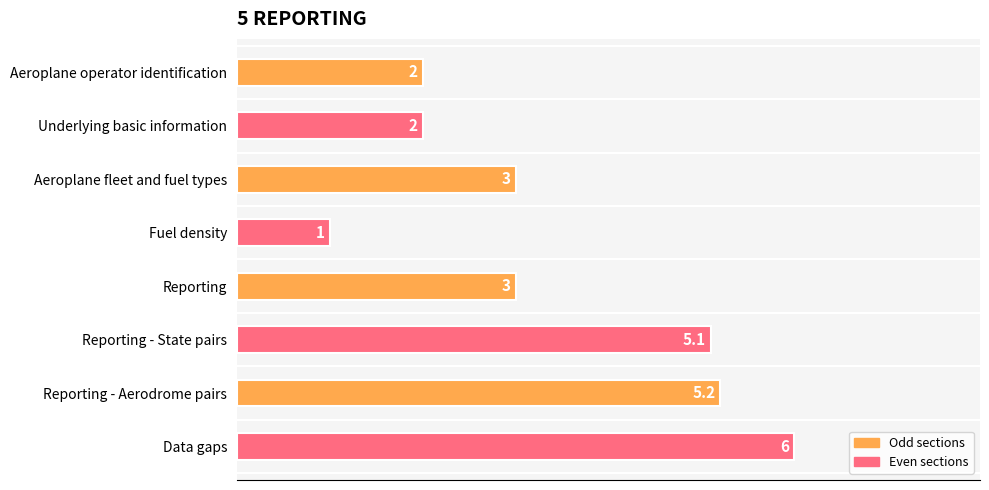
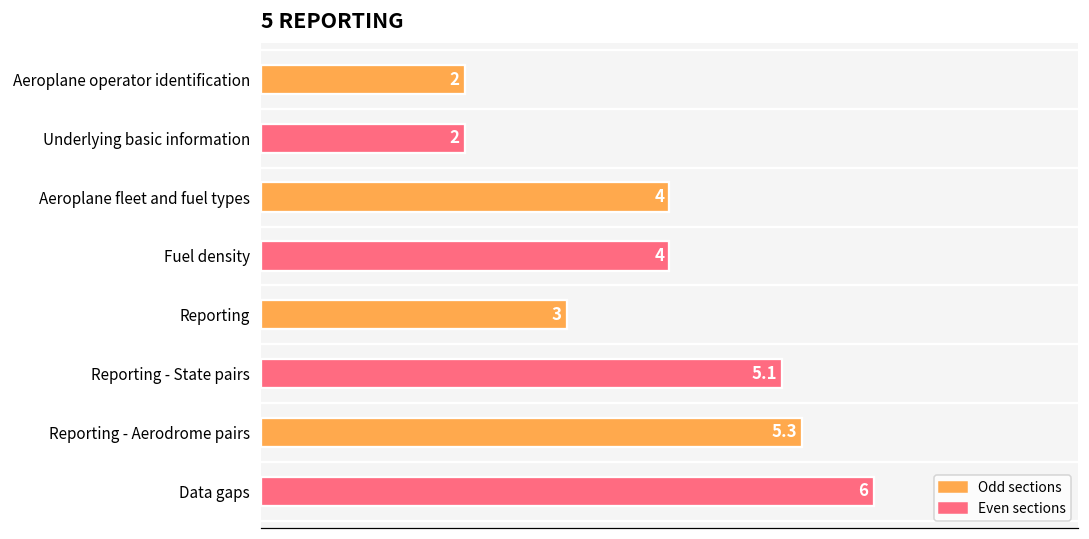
  {
    "Aeroplane operator identification": 2,
    "Underlying basic information": 2,
-   "Aeroplane fleet and fuel types": 3,
-   "Fuel density": 1,
+   "Aeroplane fleet and fuel types": 4,
+   "Fuel density": 4,
    "Reporting": 3,
    "Reporting - State pairs": 5.1,
-   "Reporting - Aerodrome pairs": 5.2,
+   "Reporting - Aerodrome pairs": 5.3,
    "Data gaps": 6
  }
